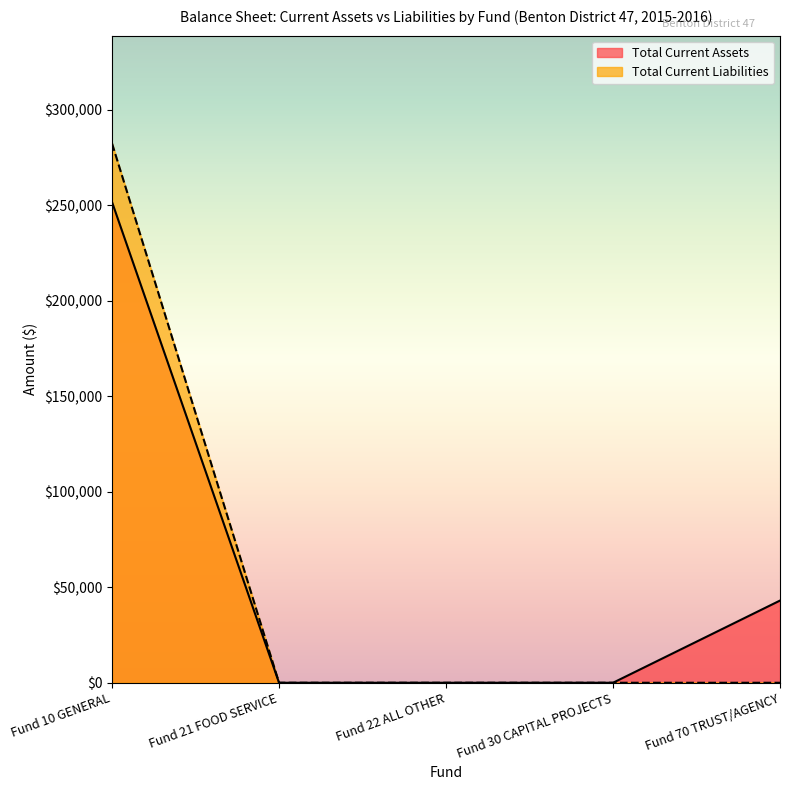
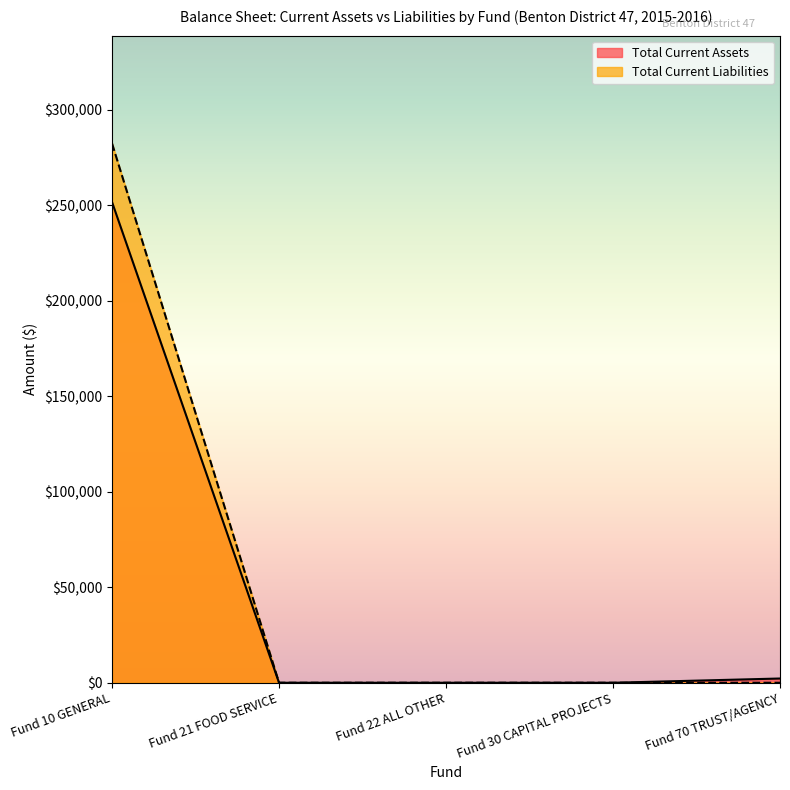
  {
    "Total Current Assets": {
      "Fund 10 GENERAL": "$252,000",
-     "Fund 70 TRUST/AGENCY": "$43,000"
+     "Fund 70 TRUST/AGENCY": "$2,000"
    },
    "Total Current Liabilities": {
      "Fund 10 GENERAL": "$282,000",
      "Fund 70 TRUST/AGENCY": "$0"
    }
  }
